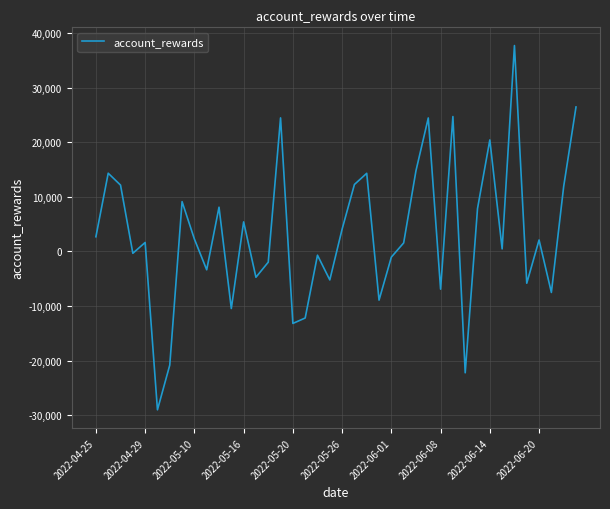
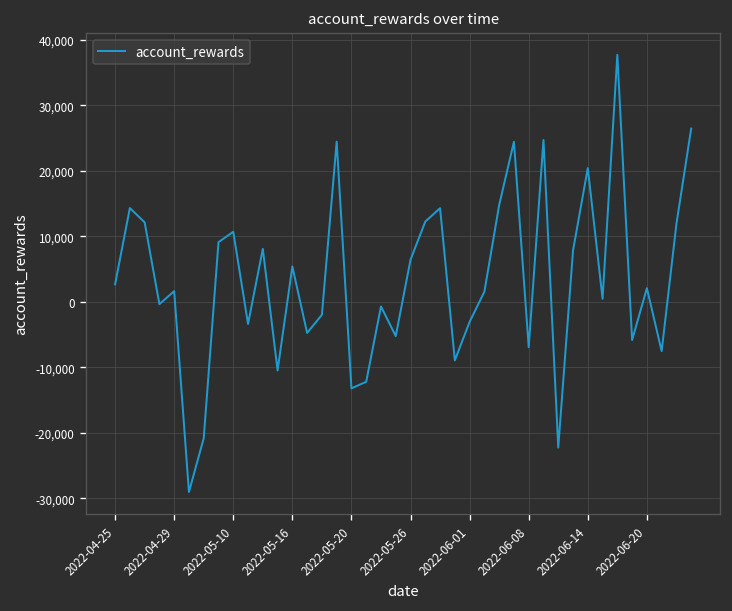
  {
    "2022-04-25": "3,000",
    "2022-04-29": "2,000",
-   "2022-05-10": "2,000",
+   "2022-05-10": "11,000",
    "2022-05-16": "5,000",
    "2022-05-20": "-13,000",
-   "2022-05-26": "4,000",
-   "2022-06-01": "-1,000",
+   "2022-05-26": "6,000",
+   "2022-06-01": "-3,000",
    "2022-06-08": "-7,000",
    "2022-06-14": "20,000",
    "2022-06-20": "2,000"
  }
